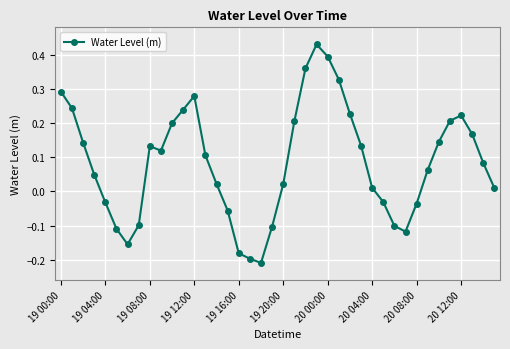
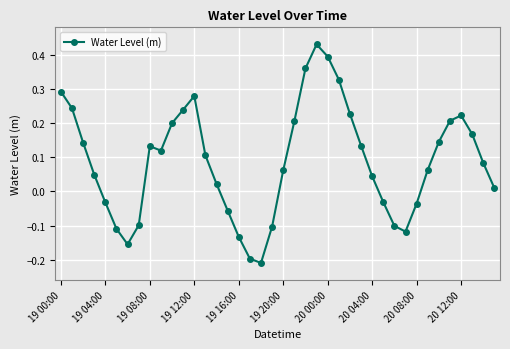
  {
    "19 00:00": 0.29,
    "19 04:00": -0.03,
    "19 08:00": 0.13,
    "19 12:00": 0.28,
-   "19 16:00": -0.18,
-   "19 20:00": 0.02,
+   "19 16:00": -0.13,
+   "19 20:00": 0.06,
    "20 00:00": 0.40,
-   "20 04:00": 0.01,
+   "20 04:00": 0.04,
    "20 08:00": -0.04,
    "20 12:00": 0.22
  }
